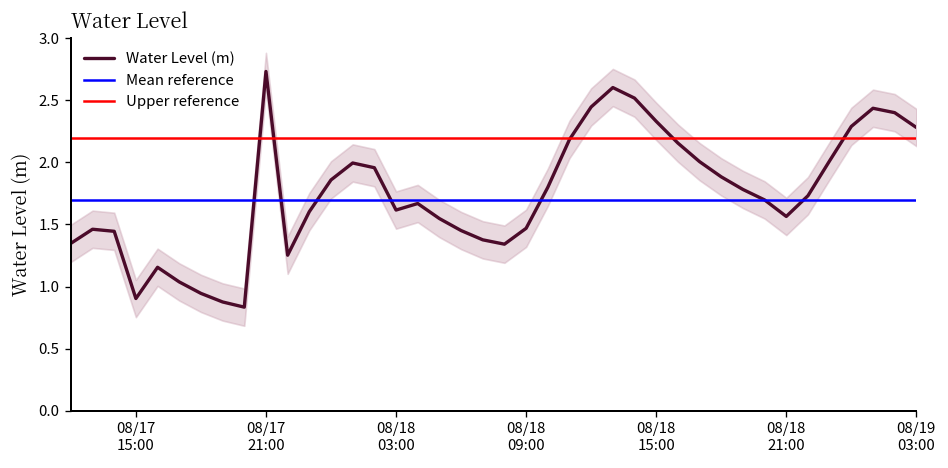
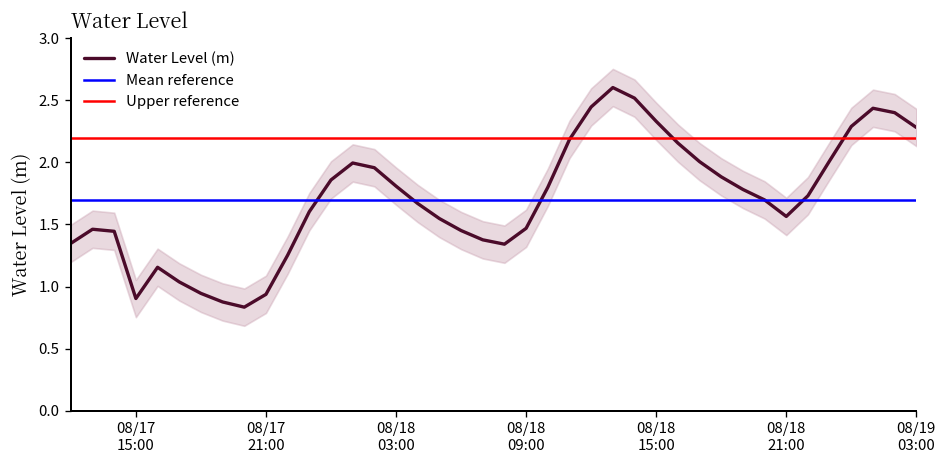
  {
    "Water Level (m)": {
      "08/17 15:00": 0.90,
-     "08/17 21:00": 2.73,
-     "08/18 03:00": 1.62,
+     "08/17 21:00": 0.94,
+     "08/18 03:00": 1.81,
      "08/18 09:00": 1.47,
      "08/18 15:00": 2.33,
      "08/18 21:00": 1.56,
      "08/19 03:00": 2.28
    }
  }
